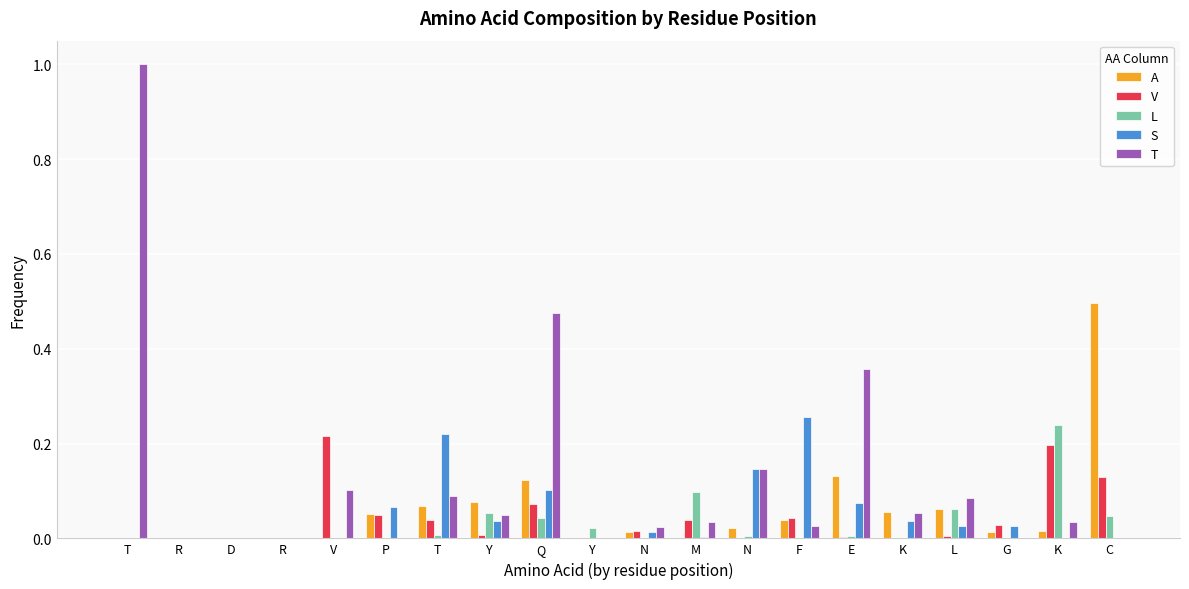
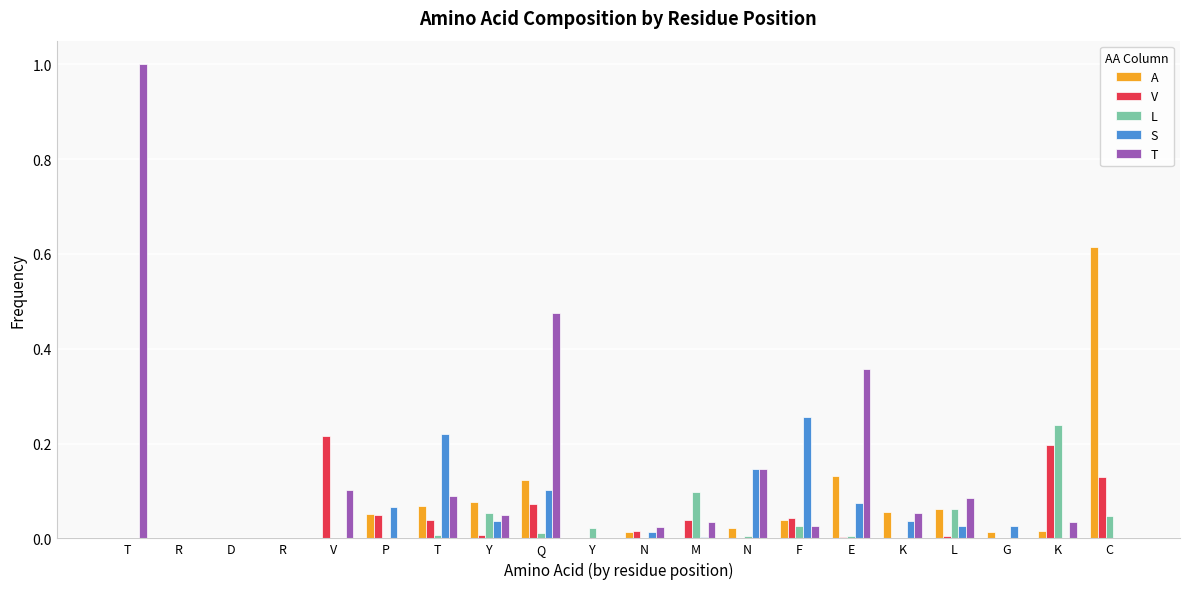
  {
    "A": {
      "D": 0.00,
      "V": 0.00,
      "P": 0.05,
      "Q": 0.12,
      "M": 0.00,
      "F": 0.04,
      "E": 0.13,
      "L": 0.06,
      "G": 0.01,
-     "C": 0.50
+     "C": 0.62
    },
    "V": {
      "D": 0.00,
      "V": 0.22,
      "P": 0.05,
      "Q": 0.07,
      "M": 0.04,
      "F": 0.04,
      "L": 0.01,
-     "G": 0.03,
+     "G": 0.00,
      "C": 0.13
    },
    "L": {
      "D": 0.00,
      "V": 0.00,
      "P": 0.00,
-     "Q": 0.04,
+     "Q": 0.01,
      "M": 0.10,
-     "F": 0.00,
+     "F": 0.03,
      "L": 0.06,
      "C": 0.05
    },
    "S": {
      "D": 0.00,
      "V": 0.00,
      "P": 0.07,
      "Q": 0.10,
      "F": 0.26,
      "E": 0.07,
      "L": 0.03,
      "G": 0.03,
      "C": 0.00
    },
    "T": {
      "D": 0.00,
      "V": 0.10,
      "P": 0.00,
      "Q": 0.48,
      "M": 0.04,
      "F": 0.03,
      "E": 0.36,
      "L": 0.09,
      "C": 0.00
    }
  }
